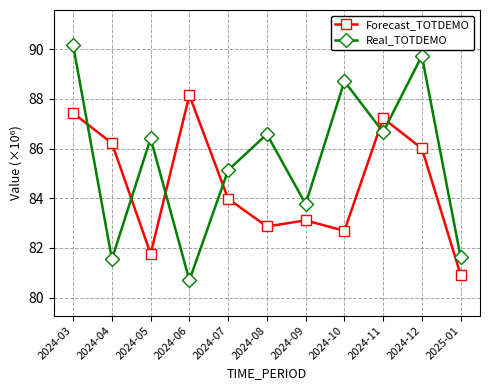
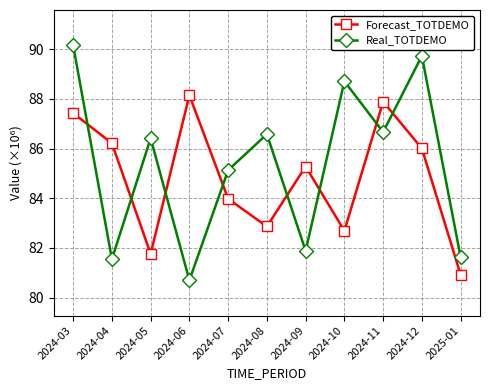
  {
    "Forecast_TOTDEMO": {
      "2024-03": 87.4,
      "2024-04": 86.2,
      "2024-05": 81.8,
      "2024-06": 88.2,
      "2024-07": 84.0,
      "2024-08": 82.9,
-     "2024-09": 83.1,
+     "2024-09": 85.3,
      "2024-10": 82.7,
-     "2024-11": 87.2,
+     "2024-11": 87.9,
      "2024-12": 86.0,
      "2025-01": 80.9
    },
    "Real_TOTDEMO": {
      "2024-03": 90.2,
      "2024-04": 81.5,
      "2024-05": 86.4,
      "2024-06": 80.7,
      "2024-07": 85.1,
      "2024-08": 86.6,
-     "2024-09": 83.8,
+     "2024-09": 81.9,
      "2024-10": 88.7,
      "2024-11": 86.7,
      "2024-12": 89.7,
      "2025-01": 81.6
    }
  }
